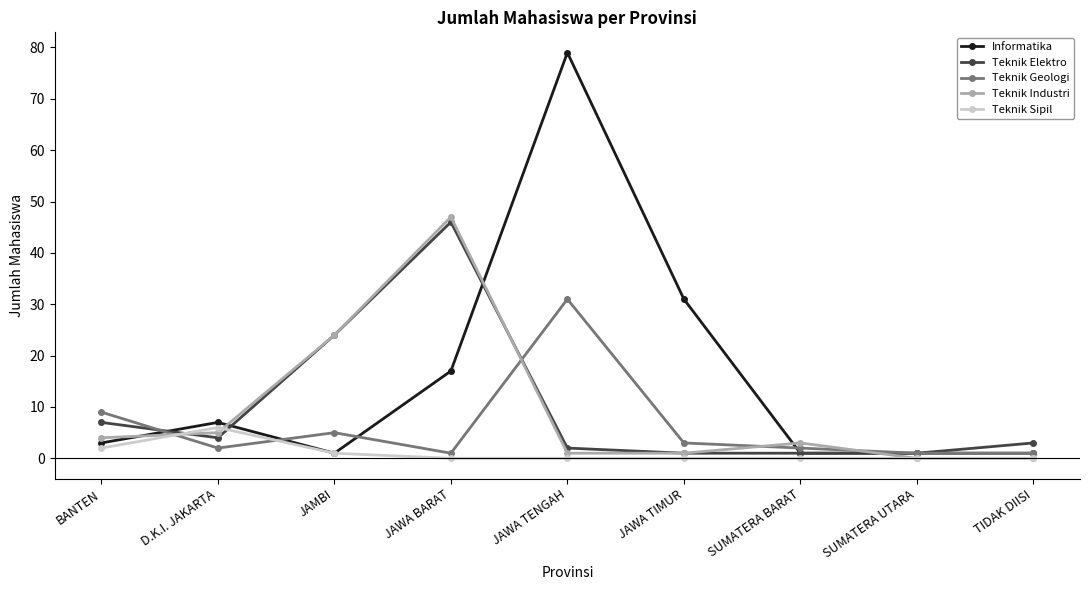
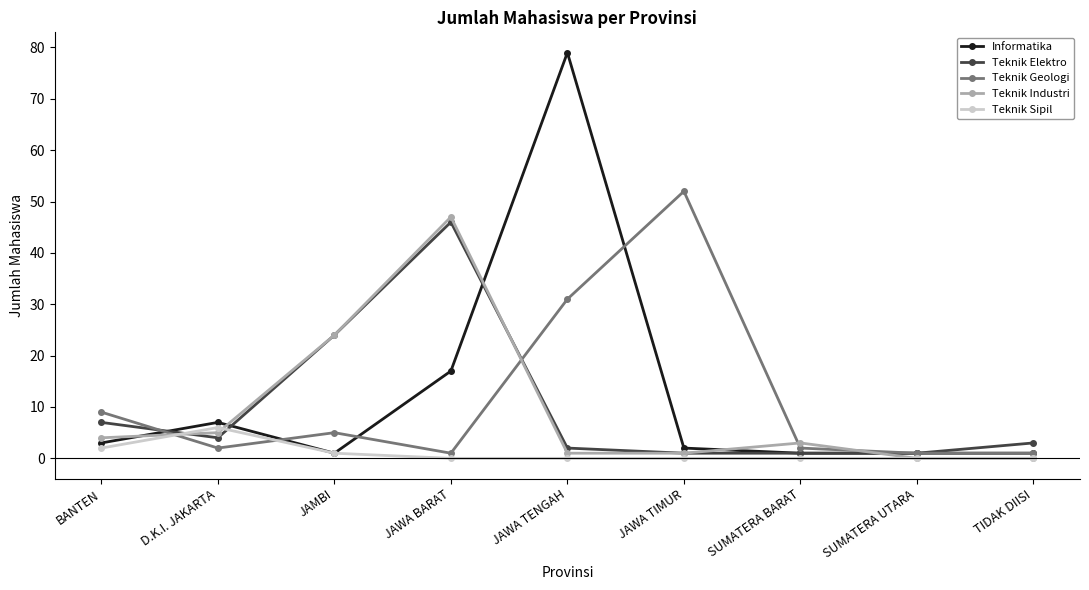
  {
    "Informatika": {
      "BANTEN": 3,
      "D.K.I. JAKARTA": 7,
      "JAWA BARAT": 17,
      "JAWA TENGAH": 79,
-     "JAWA TIMUR": 31
+     "JAWA TIMUR": 2
    },
    "Teknik Elektro": {
      "BANTEN": 7,
      "D.K.I. JAKARTA": 4,
      "JAWA BARAT": 46,
      "JAWA TENGAH": 2,
      "TIDAK DIISI": 3
    },
    "Teknik Geologi": {
      "BANTEN": 9,
      "D.K.I. JAKARTA": 2,
      "JAMBI": 5,
      "JAWA BARAT": 1,
      "JAWA TENGAH": 31,
-     "JAWA TIMUR": 3,
+     "JAWA TIMUR": 52,
      "SUMATERA BARAT": 2
    }
  }
